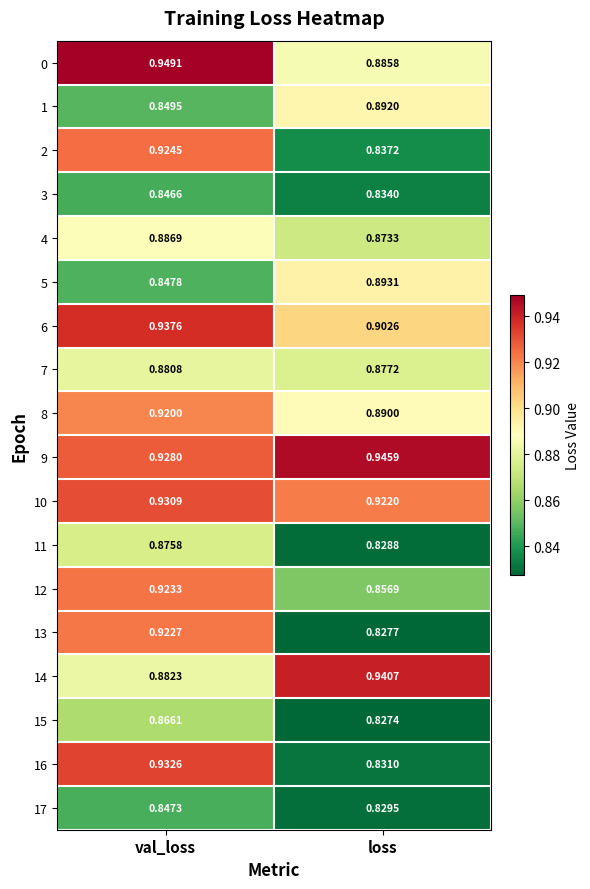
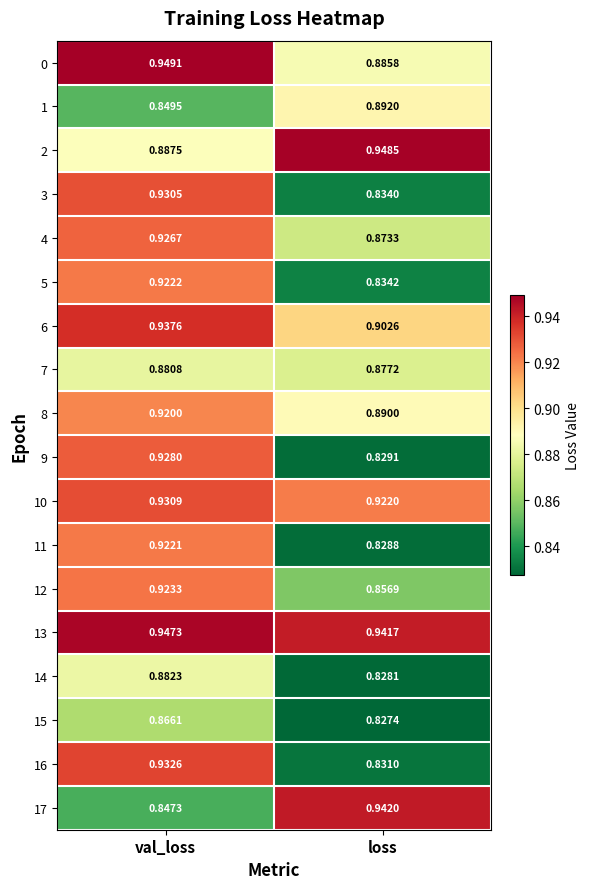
  {
    "0": {
      "val_loss": 0.9491,
      "loss": 0.8858
    },
    "1": {
      "val_loss": 0.8495,
      "loss": 0.8920
    },
    "2": {
-     "val_loss": 0.9245,
-     "loss": 0.8372
+     "val_loss": 0.8875,
+     "loss": 0.9485
    },
    "3": {
-     "val_loss": 0.8466,
+     "val_loss": 0.9305,
      "loss": 0.8340
    },
    "4": {
-     "val_loss": 0.8869,
+     "val_loss": 0.9267,
      "loss": 0.8733
    },
    "5": {
-     "val_loss": 0.8478,
-     "loss": 0.8931
+     "val_loss": 0.9222,
+     "loss": 0.8342
    },
    "6": {
      "val_loss": 0.9376,
      "loss": 0.9026
    },
    "7": {
      "val_loss": 0.8808,
      "loss": 0.8772
    },
    "8": {
      "val_loss": 0.9200,
      "loss": 0.8900
    },
    "9": {
      "val_loss": 0.9280,
-     "loss": 0.9459
+     "loss": 0.8291
    },
    "10": {
      "val_loss": 0.9309,
      "loss": 0.9220
    },
    "11": {
-     "val_loss": 0.8758,
+     "val_loss": 0.9221,
      "loss": 0.8288
    },
    "12": {
      "val_loss": 0.9233,
      "loss": 0.8569
    },
    "13": {
-     "val_loss": 0.9227,
-     "loss": 0.8277
+     "val_loss": 0.9473,
+     "loss": 0.9417
    },
    "14": {
      "val_loss": 0.8823,
-     "loss": 0.9407
+     "loss": 0.8281
    },
    "15": {
      "val_loss": 0.8661,
      "loss": 0.8274
    },
    "16": {
      "val_loss": 0.9326,
      "loss": 0.8310
    },
    "17": {
      "val_loss": 0.8473,
-     "loss": 0.8295
+     "loss": 0.9420
    }
  }
